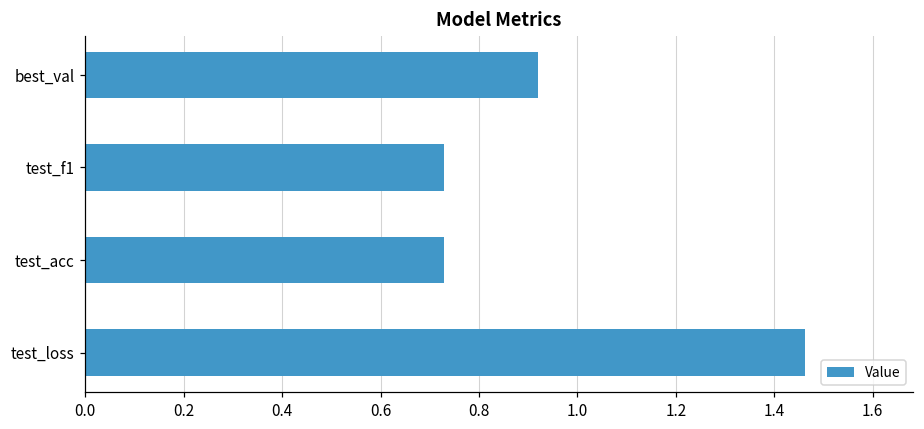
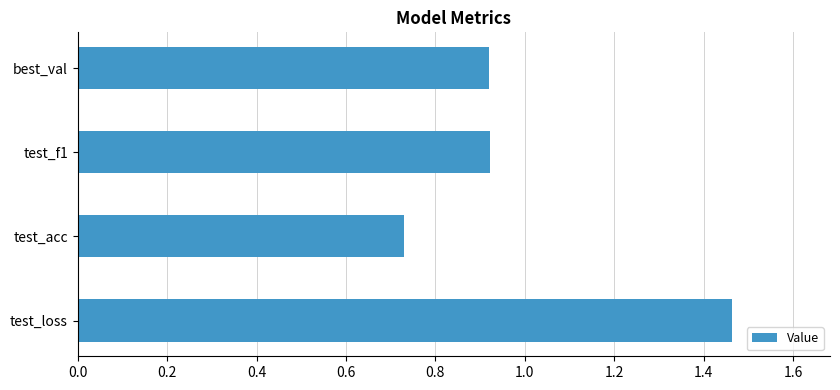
  {
    "best_val": 0.92,
-   "test_f1": 0.73,
+   "test_f1": 0.92,
    "test_acc": 0.73,
    "test_loss": 1.46
  }
